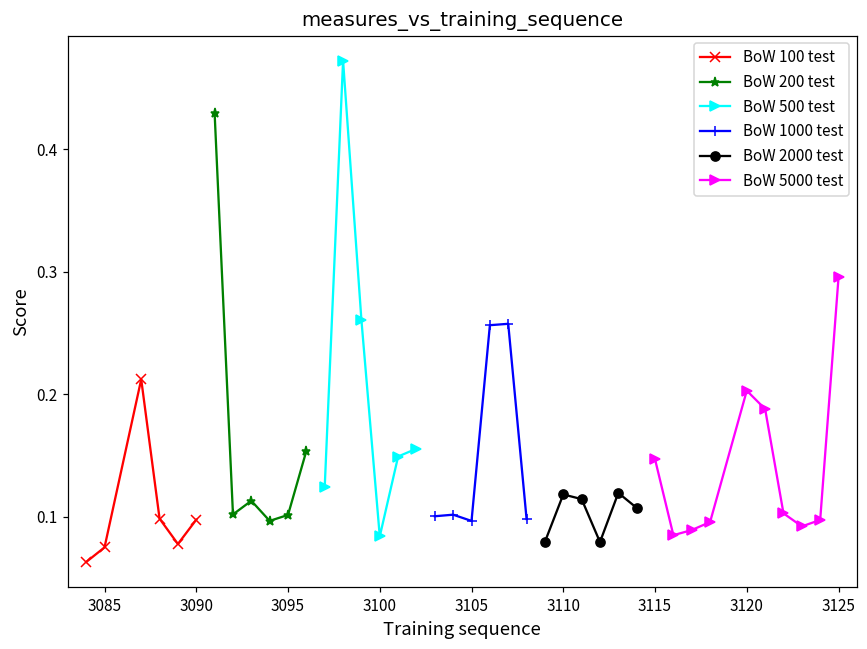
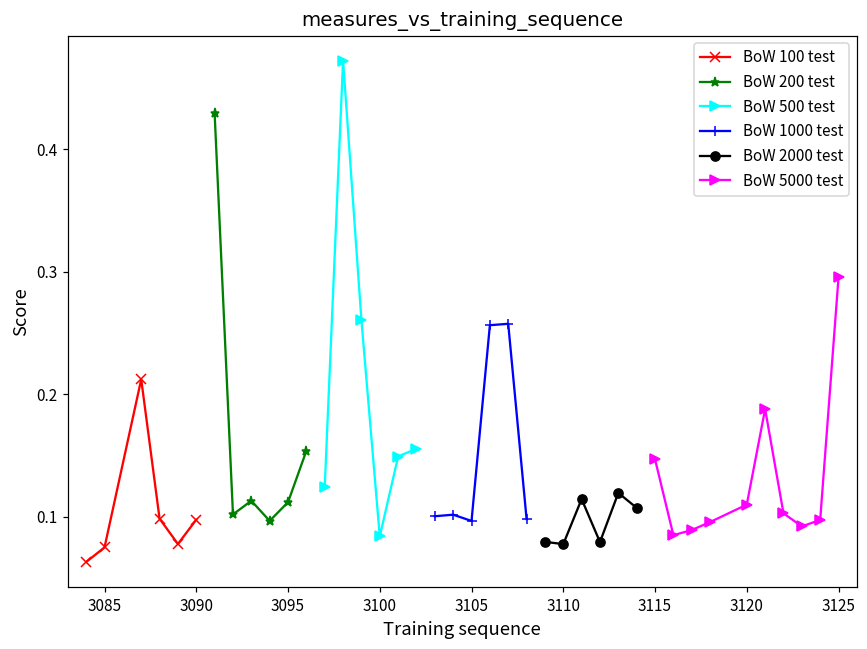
  {
    "BoW 100 test": {
      "3085": 0.075,
      "3090": 0.098
    },
    "BoW 200 test": {
-     "3095": 0.102
+     "3095": 0.112
    },
    "BoW 500 test": {
      "3100": 0.084
    },
    "BoW 1000 test": {
      "3105": 0.097
    },
    "BoW 2000 test": {
-     "3110": 0.118
+     "3110": 0.078
    },
    "BoW 5000 test": {
      "3115": 0.147,
-     "3120": 0.203,
+     "3120": 0.110,
      "3125": 0.296
    }
  }
